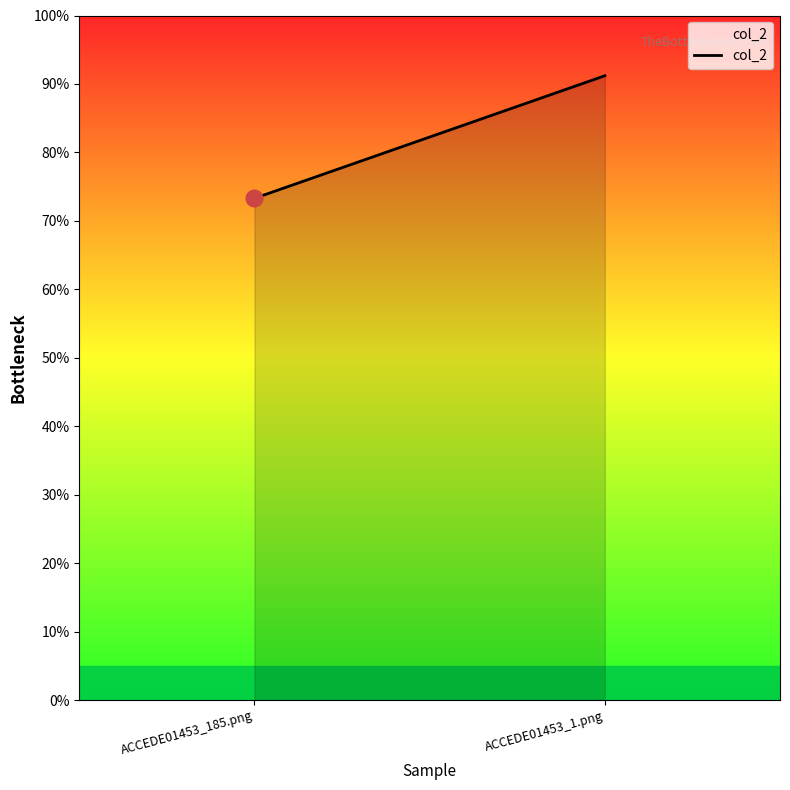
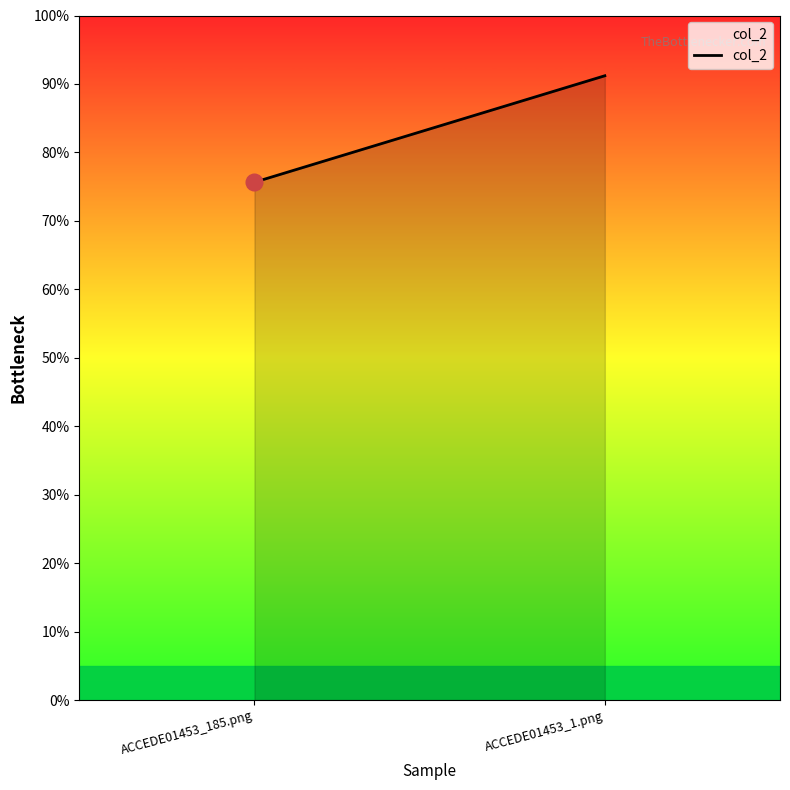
  {
    "col_2": {
-     "ACCEDE01453_185.png": "73%",
+     "ACCEDE01453_185.png": "76%",
      "ACCEDE01453_1.png": "91%"
    }
  }
